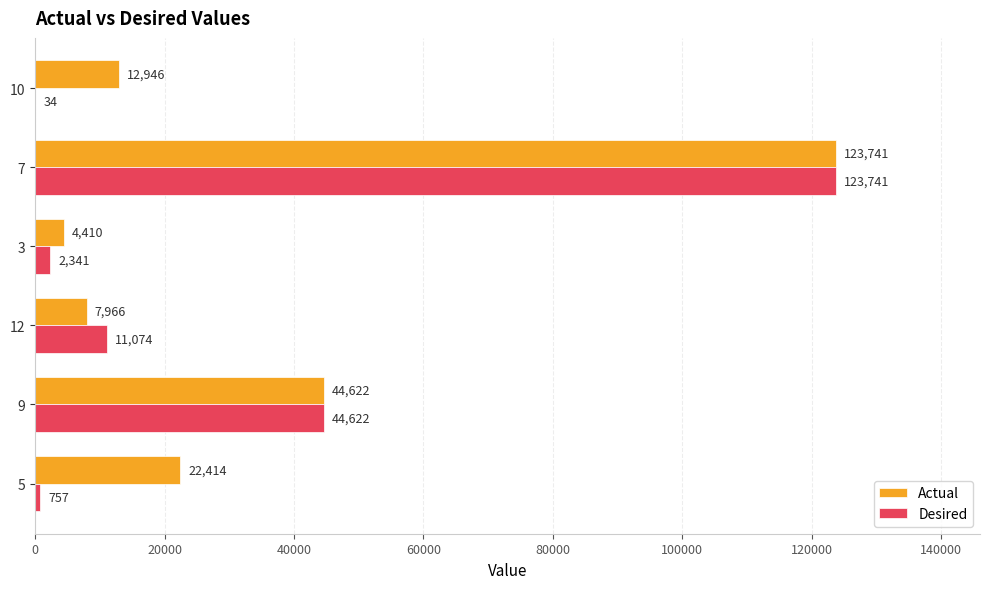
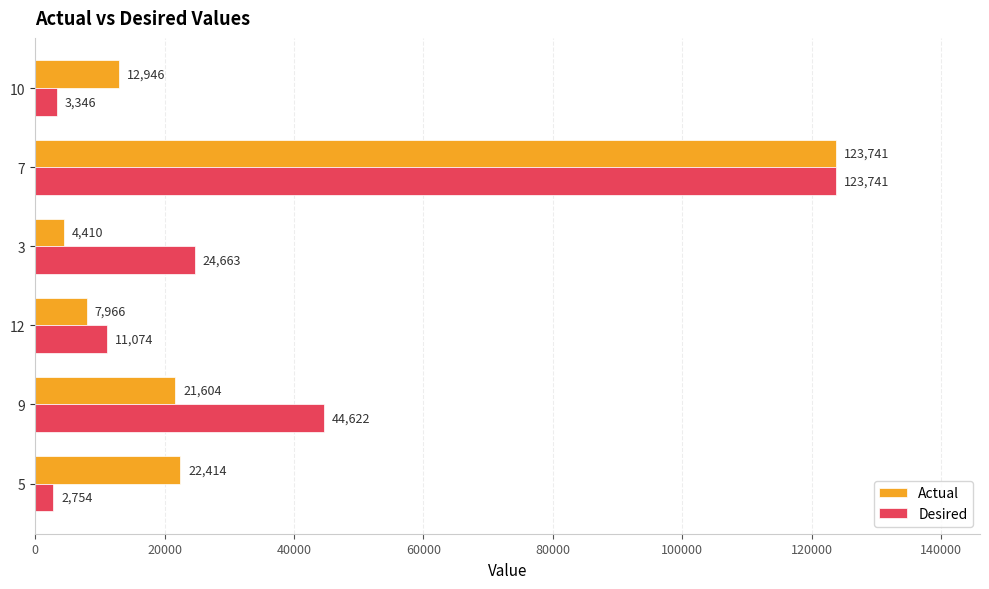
  {
    "Actual": {
      "10": "12,946",
      "7": "123,741",
      "3": "4,410",
      "12": "7,966",
-     "9": "44,622",
+     "9": "21,604",
      "5": "22,414"
    },
    "Desired": {
-     "10": "34",
+     "10": "3,346",
      "7": "123,741",
-     "3": "2,341",
+     "3": "24,663",
      "12": "11,074",
      "9": "44,622",
-     "5": "757"
+     "5": "2,754"
    }
  }
